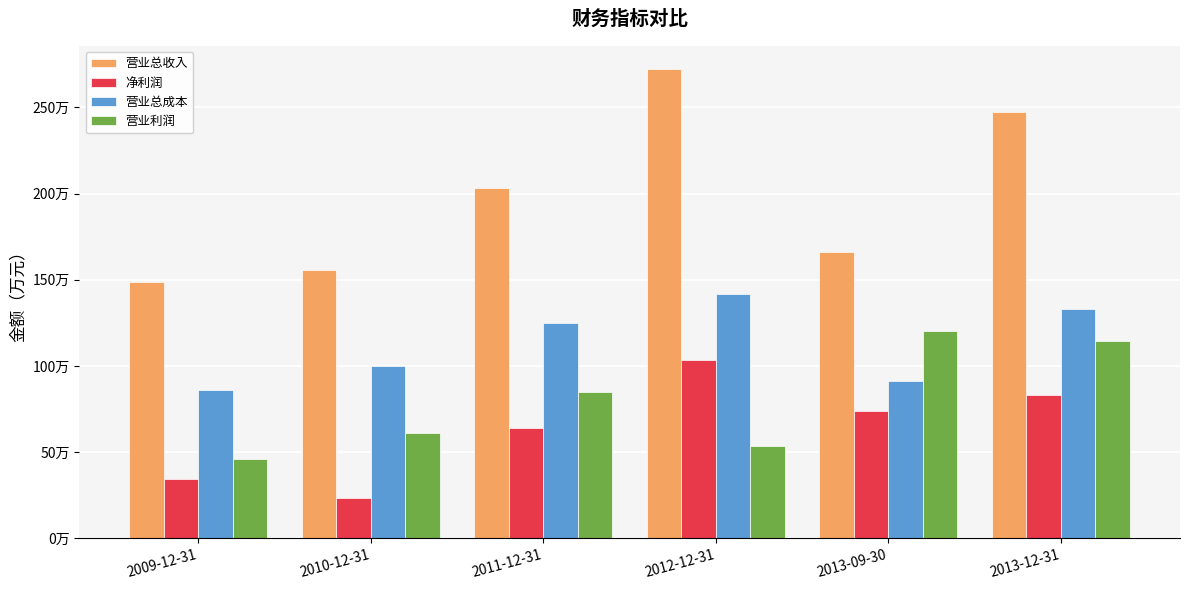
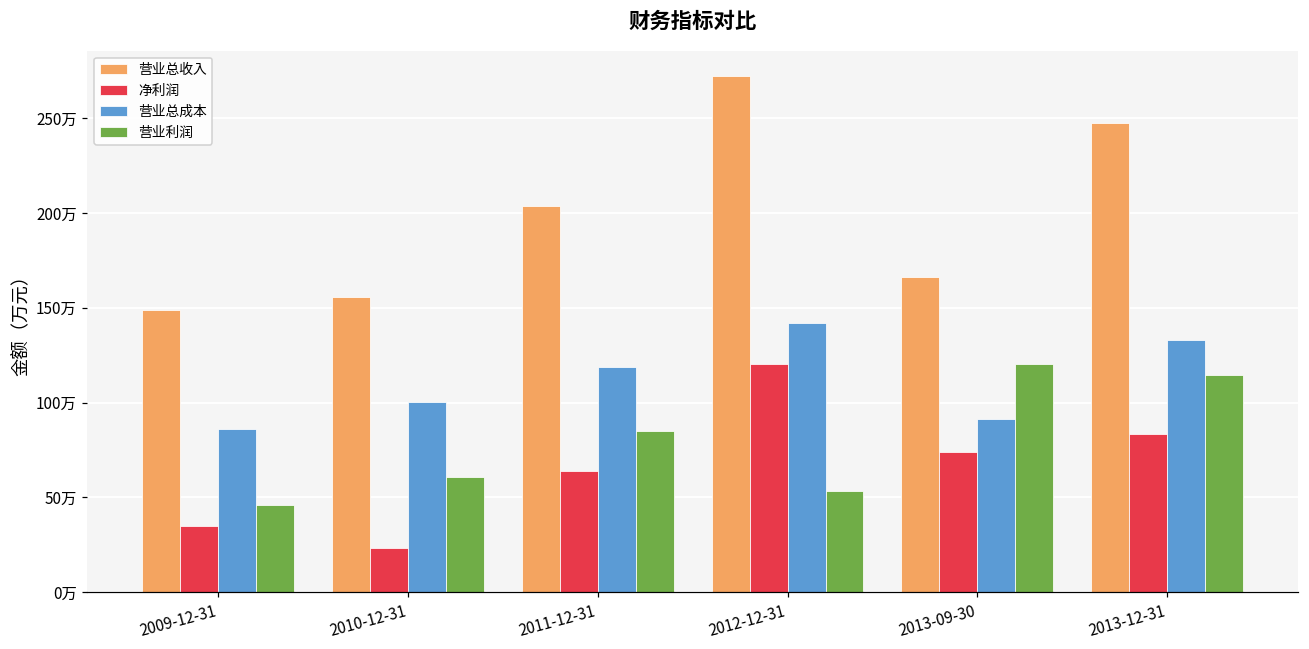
  {
    "营业总收入": {
      "2009-12-31": "149万",
      "2010-12-31": "155万",
      "2011-12-31": "204万",
      "2012-12-31": "272万",
      "2013-09-30": "166万",
      "2013-12-31": "247万"
    },
    "净利润": {
      "2009-12-31": "35万",
      "2010-12-31": "23万",
      "2011-12-31": "64万",
-     "2012-12-31": "103万",
+     "2012-12-31": "121万",
      "2013-09-30": "74万",
      "2013-12-31": "83万"
    },
    "营业总成本": {
      "2009-12-31": "86万",
      "2010-12-31": "100万",
-     "2011-12-31": "125万",
+     "2011-12-31": "119万",
      "2012-12-31": "142万",
      "2013-09-30": "91万",
      "2013-12-31": "133万"
    },
    "营业利润": {
      "2009-12-31": "46万",
      "2010-12-31": "61万",
      "2011-12-31": "85万",
      "2012-12-31": "53万",
      "2013-09-30": "121万",
      "2013-12-31": "114万"
    }
  }
